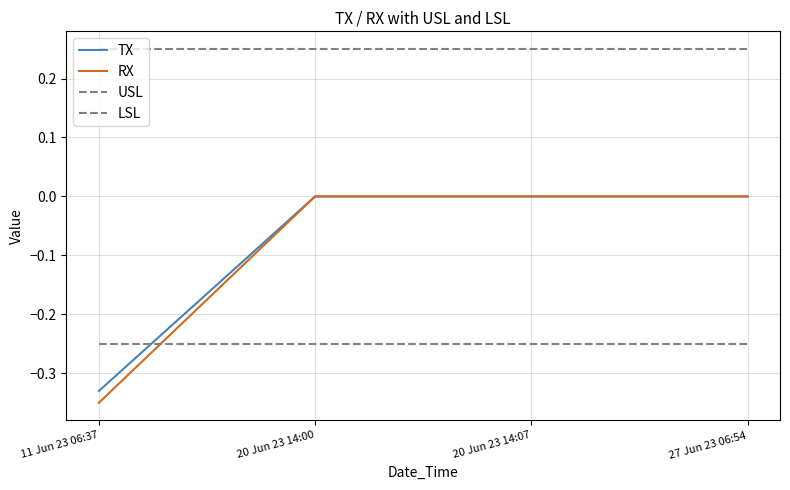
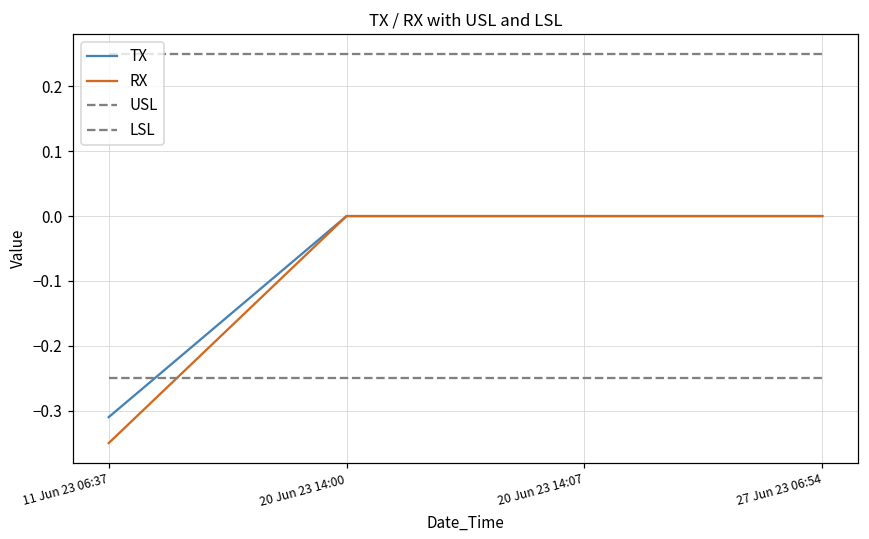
  {
    "TX": {
-     "11 Jun 23 06:37": -0.33
+     "11 Jun 23 06:37": -0.31
    },
    "RX": {
      "11 Jun 23 06:37": -0.35
    }
  }
